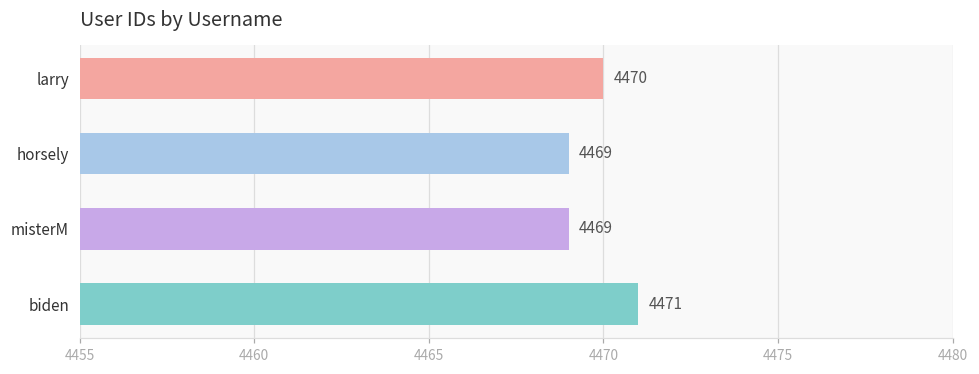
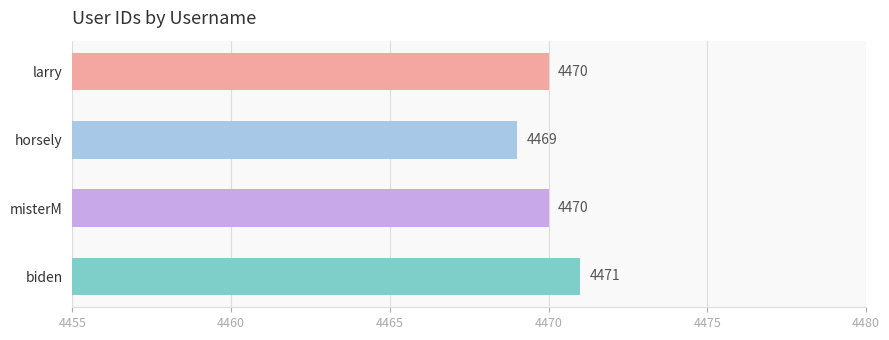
  {
    "larry": 4470,
    "horsely": 4469,
-   "misterM": 4469,
+   "misterM": 4470,
    "biden": 4471
  }
